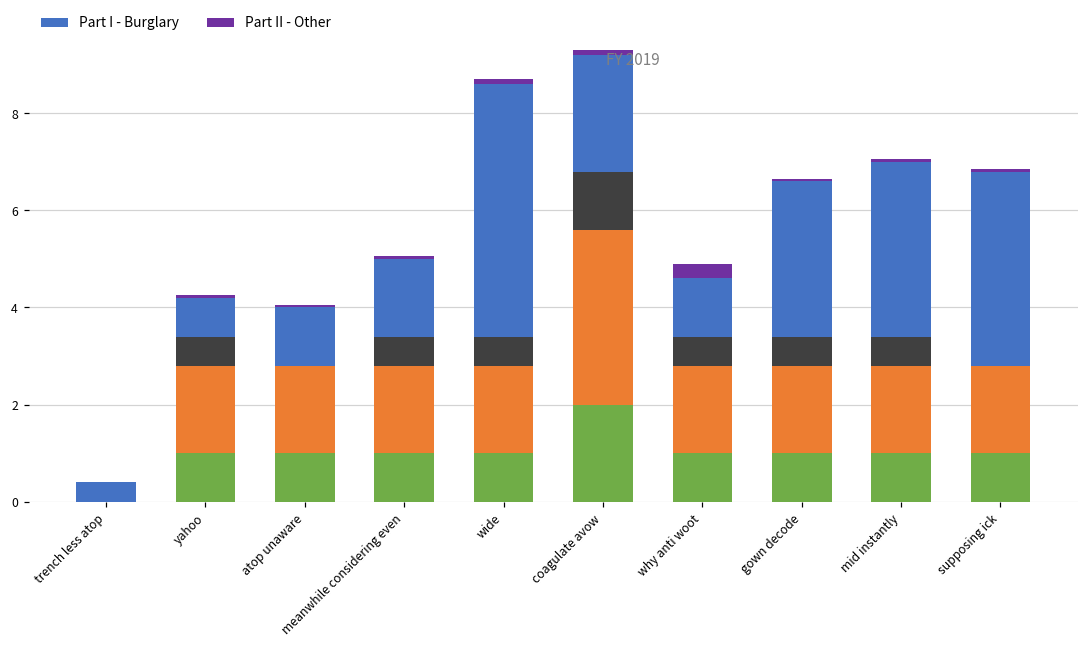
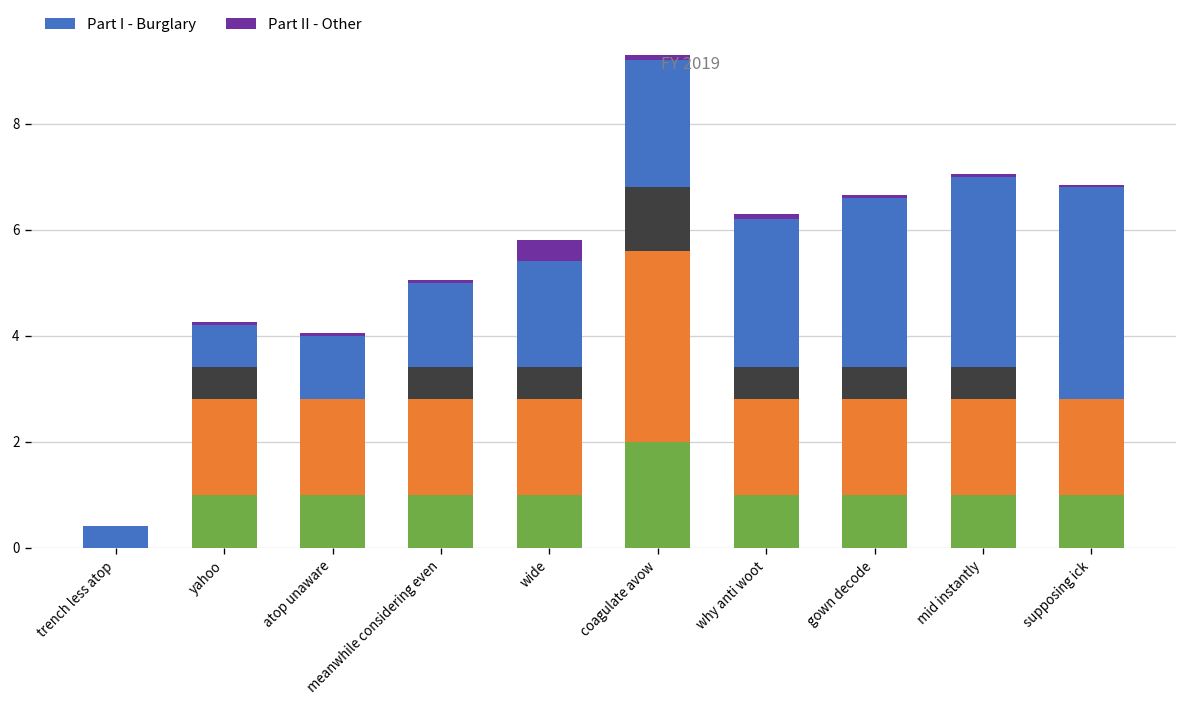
  {
    "Part I - Burglary": {
      "trench less atop": 0.4,
      "yahoo": 0.8,
      "atop unaware": 1.2,
      "meanwhile considering even": 1.6,
-     "wide": 5.2,
-     "why anti woot": 1.2,
+     "wide": 2.0,
+     "why anti woot": 2.8,
      "gown decode": 3.2,
      "mid instantly": 3.6,
      "supposing ick": 4.0
    },
    "Part II - Other": {
      "trench less atop": 0.0,
-     "wide": 0.1,
+     "wide": 0.4,
      "coagulate avow": 0.1,
-     "why anti woot": 0.3
+     "why anti woot": 0.1
    }
  }
